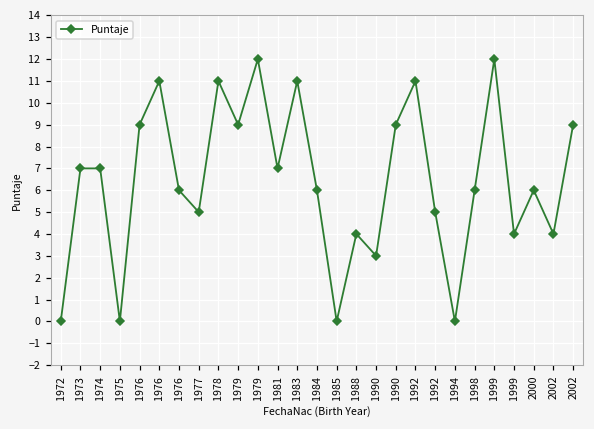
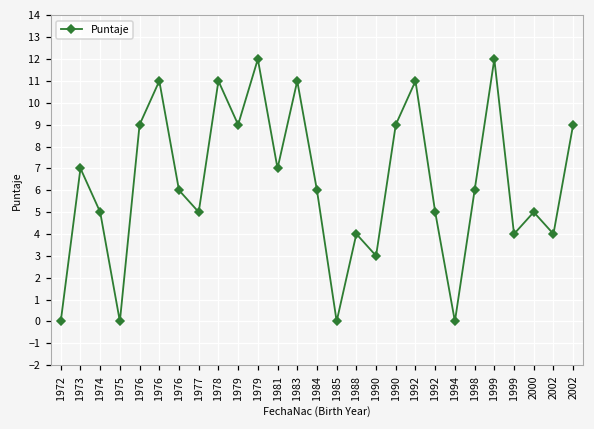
  {
    "1972": 0,
    "1973": 7,
-   "1974": 7,
+   "1974": 5,
    "1975": 0,
    "1977": 5,
    "1978": 11,
    "1981": 7,
    "1983": 11,
    "1984": 6,
    "1985": 0,
    "1988": 4,
    "1994": 0,
    "1998": 6,
-   "2000": 6
+   "2000": 5
  }
